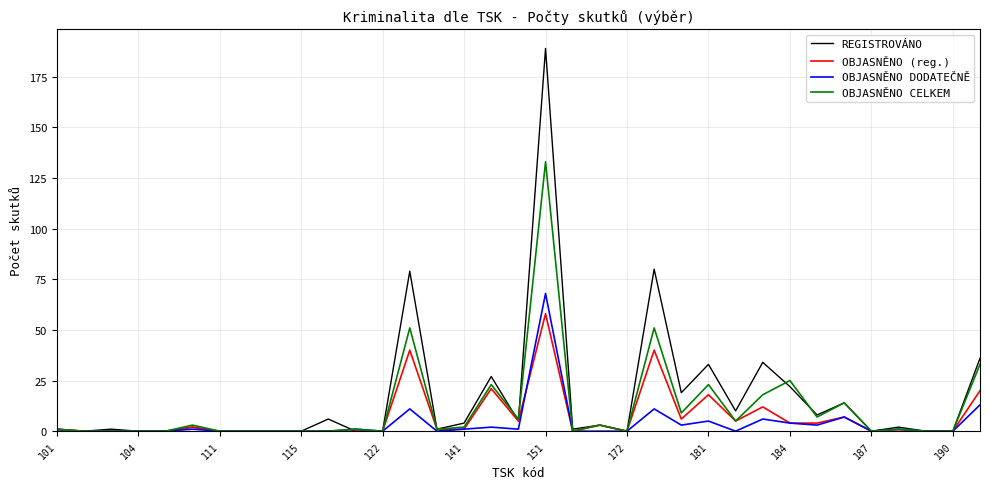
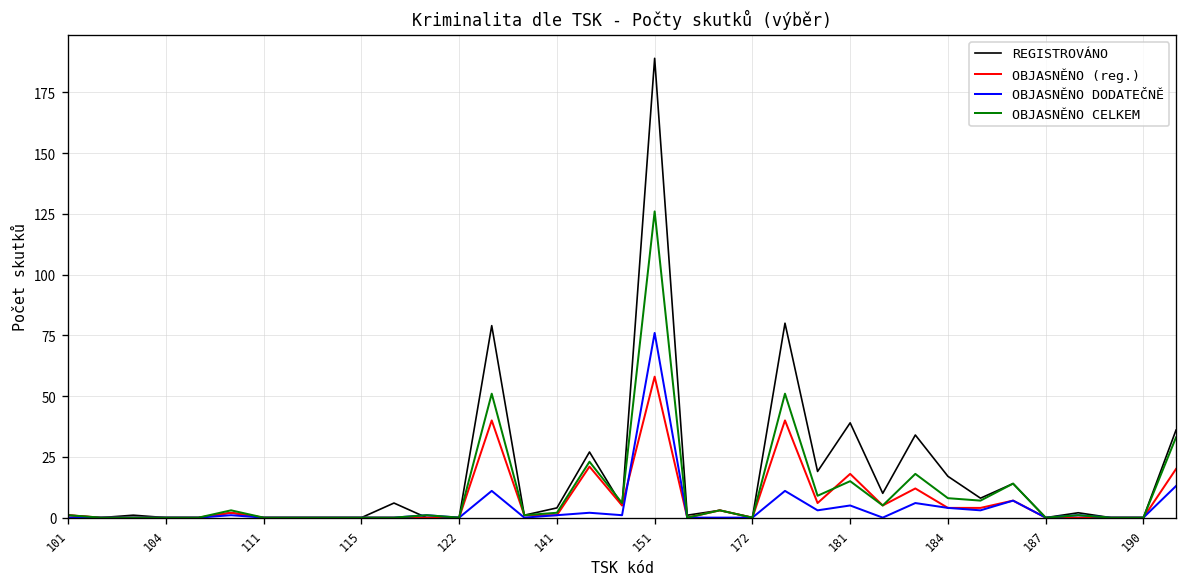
  {
    "REGISTROVÁNO": {
      "141": 4,
      "151": 189,
-     "181": 33,
-     "184": 22
+     "181": 39,
+     "184": 17
    },
    "OBJASNĚNO (reg.)": {
      "151": 58,
      "181": 18
    },
    "OBJASNĚNO DODATEČNĚ": {
-     "151": 68,
+     "151": 76,
      "181": 5
    },
    "OBJASNĚNO CELKEM": {
-     "151": 133,
-     "181": 23,
-     "184": 25
+     "151": 126,
+     "181": 15,
+     "184": 8
    }
  }
